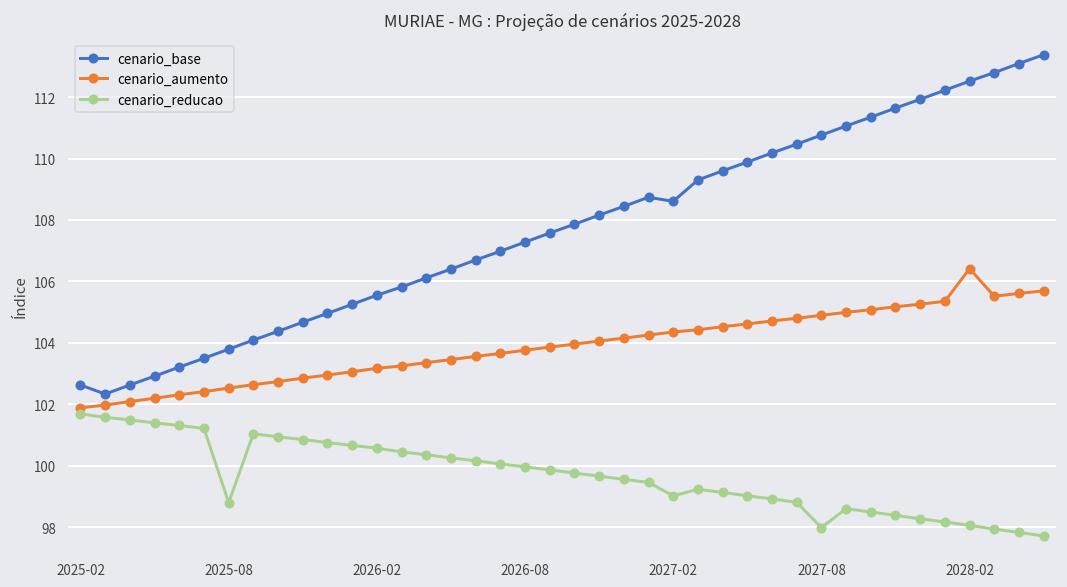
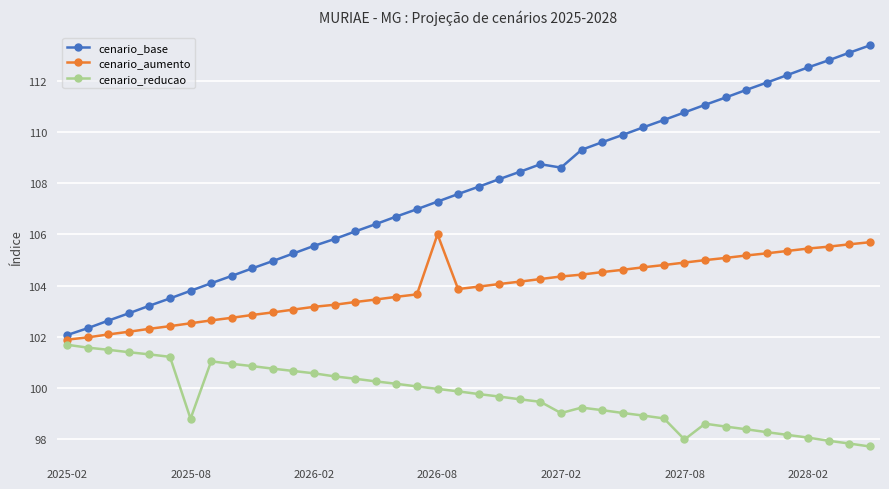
  {
    "cenario_base": {
-     "2025-02": 102.6,
+     "2025-02": 102.1,
      "2025-08": 103.8,
      "2026-02": 105.5,
      "2026-08": 107.3,
      "2027-02": 108.6,
      "2027-08": 110.8,
      "2028-02": 112.5
    },
    "cenario_aumento": {
      "2025-02": 101.9,
      "2025-08": 102.5,
      "2026-02": 103.2,
-     "2026-08": 103.8,
+     "2026-08": 106.0,
      "2027-02": 104.4,
      "2027-08": 104.9,
-     "2028-02": 106.4
+     "2028-02": 105.4
    },
    "cenario_reducao": {
      "2025-02": 101.7,
      "2025-08": 98.8,
      "2026-02": 100.6,
      "2026-08": 100.0,
      "2027-02": 99.0,
      "2027-08": 98.0,
      "2028-02": 98.1
    }
  }
